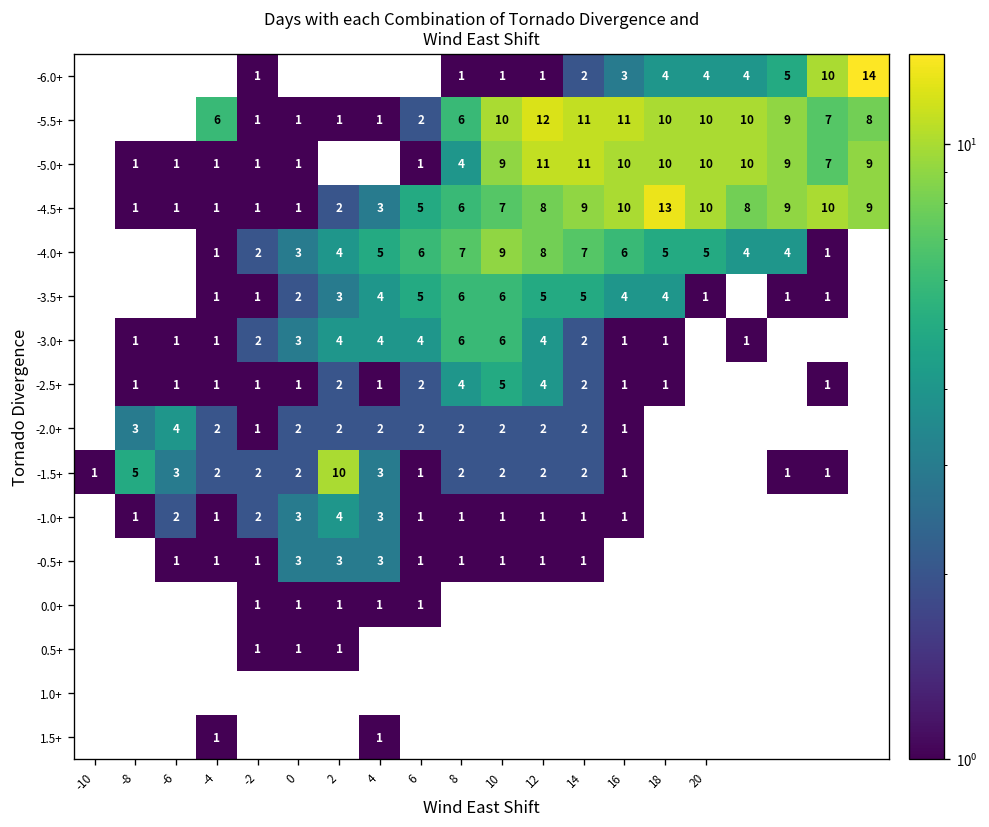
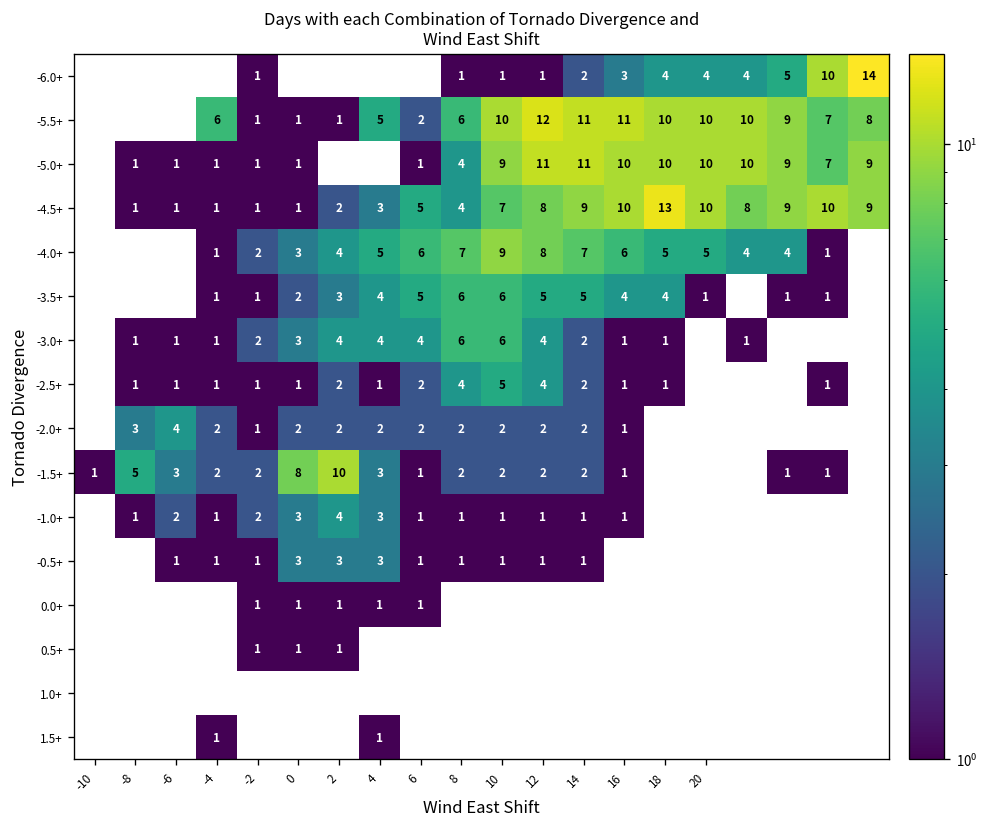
  {
    "-6.0+": {
      "-2": 1,
      "8": 1,
      "10": 1,
      "12": 1,
      "14": 2,
      "16": 3,
      "18": 4,
      "20": 4
    },
    "-5.5+": {
      "-4": 6,
      "-2": 1,
      "0": 1,
      "2": 1,
-     "4": 1,
+     "4": 5,
      "6": 2,
      "8": 6,
      "10": 10,
      "12": 12,
      "14": 11,
      "16": 11,
      "18": 10,
      "20": 10
    },
    "-5.0+": {
      "-8": 1,
      "-6": 1,
      "-4": 1,
      "-2": 1,
      "0": 1,
      "6": 1,
      "8": 4,
      "10": 9,
      "12": 11,
      "14": 11,
      "16": 10,
      "18": 10,
      "20": 10
    },
    "-4.5+": {
      "-8": 1,
      "-6": 1,
      "-4": 1,
      "-2": 1,
      "0": 1,
      "2": 2,
      "4": 3,
      "6": 5,
-     "8": 6,
+     "8": 4,
      "10": 7,
      "12": 8,
      "14": 9,
      "16": 10,
      "18": 13,
      "20": 10
    },
    "-4.0+": {
      "-4": 1,
      "-2": 2,
      "0": 3,
      "2": 4,
      "4": 5,
      "6": 6,
      "8": 7,
      "10": 9,
      "12": 8,
      "14": 7,
      "16": 6,
      "18": 5,
      "20": 5
    },
    "-3.5+": {
      "-4": 1,
      "-2": 1,
      "0": 2,
      "2": 3,
      "4": 4,
      "6": 5,
      "8": 6,
      "10": 6,
      "12": 5,
      "14": 5,
      "16": 4,
      "18": 4,
      "20": 1
    },
    "-3.0+": {
      "-8": 1,
      "-6": 1,
      "-4": 1,
      "-2": 2,
      "0": 3,
      "2": 4,
      "4": 4,
      "6": 4,
      "8": 6,
      "10": 6,
      "12": 4,
      "14": 2,
      "16": 1,
      "18": 1
    },
    "-2.5+": {
      "-8": 1,
      "-6": 1,
      "-4": 1,
      "-2": 1,
      "0": 1,
      "2": 2,
      "4": 1,
      "6": 2,
      "8": 4,
      "10": 5,
      "12": 4,
      "14": 2,
      "16": 1,
      "18": 1
    },
    "-2.0+": {
      "-8": 3,
      "-6": 4,
      "-4": 2,
      "-2": 1,
      "0": 2,
      "2": 2,
      "4": 2,
      "6": 2,
      "8": 2,
      "10": 2,
      "12": 2,
      "14": 2,
      "16": 1
    },
    "-1.5+": {
      "-10": 1,
      "-8": 5,
      "-6": 3,
      "-4": 2,
      "-2": 2,
-     "0": 2,
+     "0": 8,
      "2": 10,
      "4": 3,
      "6": 1,
      "8": 2,
      "10": 2,
      "12": 2,
      "14": 2,
      "16": 1
    },
    "-1.0+": {
      "-8": 1,
      "-6": 2,
      "-4": 1,
      "-2": 2,
      "0": 3,
      "2": 4,
      "4": 3,
      "6": 1,
      "8": 1,
      "10": 1,
      "12": 1,
      "14": 1,
      "16": 1
    },
    "-0.5+": {
      "-6": 1,
      "-4": 1,
      "-2": 1,
      "0": 3,
      "2": 3,
      "4": 3,
      "6": 1,
      "8": 1,
      "10": 1,
      "12": 1,
      "14": 1
    },
    "0.0+": {
      "-2": 1,
      "0": 1,
      "2": 1,
      "4": 1,
      "6": 1
    },
    "0.5+": {
      "-2": 1,
      "0": 1,
      "2": 1
    },
    "1.5+": {
      "-4": 1,
      "4": 1
    }
  }
